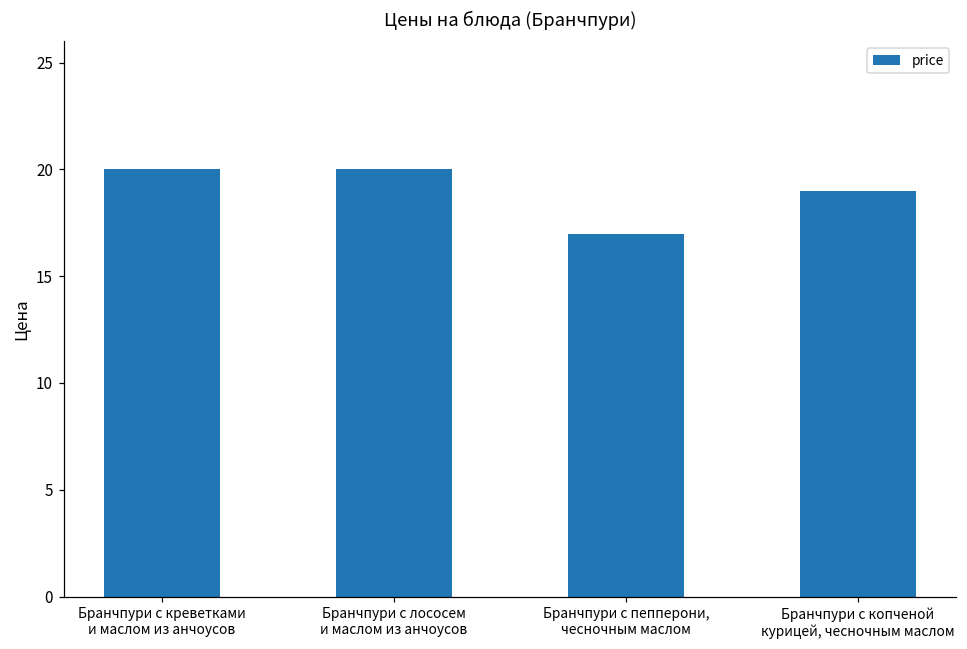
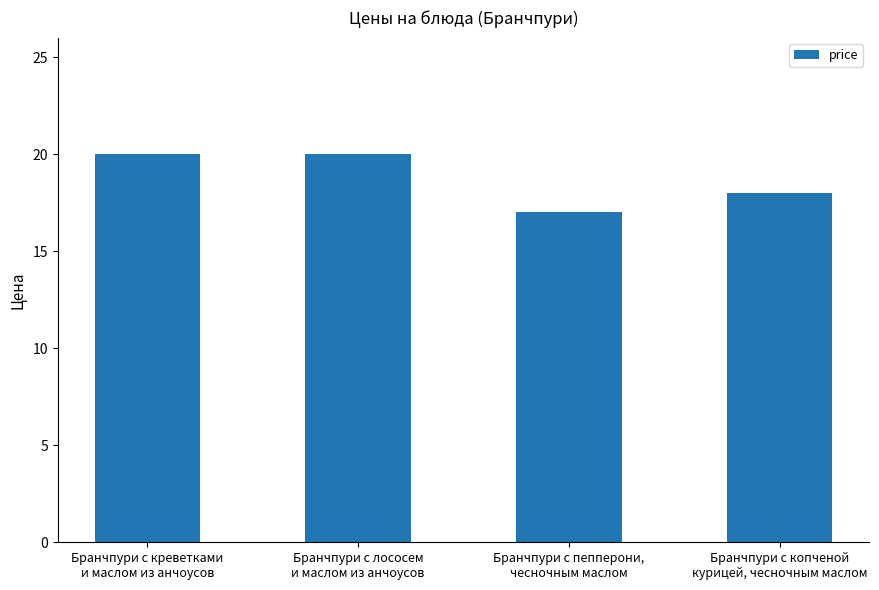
  {
    "Бранчпури с креветками и маслом из анчоусов": 20,
    "Бранчпури с лососем и маслом из анчоусов": 20,
    "Бранчпури с пепперони, чесночным маслом": 17,
-   "Бранчпури с копченой курицей, чесночным маслом": 19
+   "Бранчпури с копченой курицей, чесночным маслом": 18
  }
